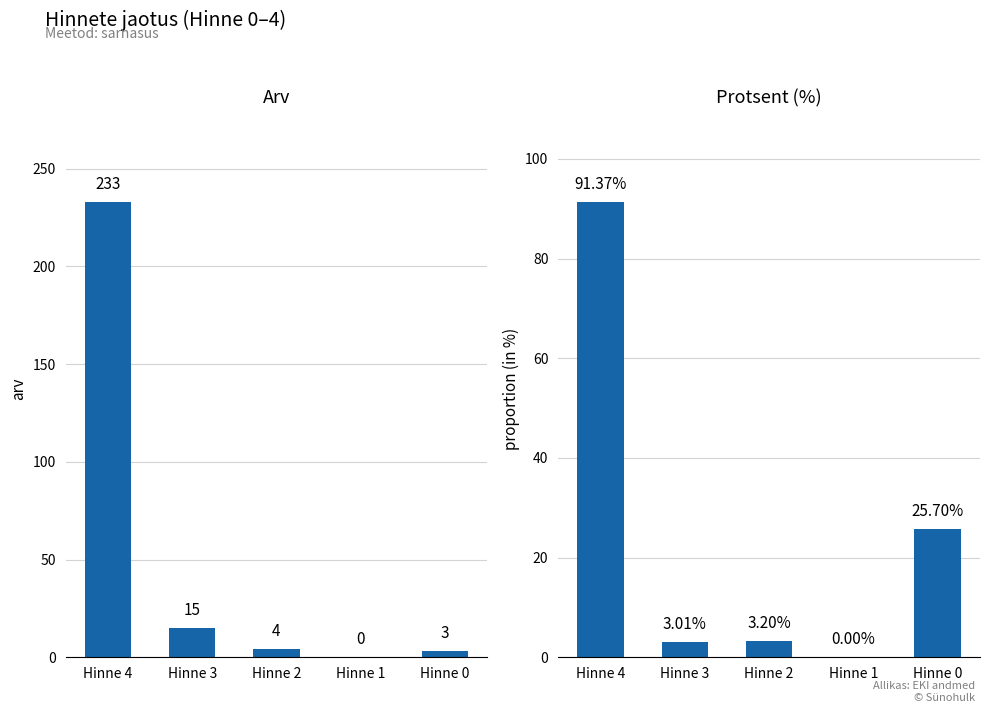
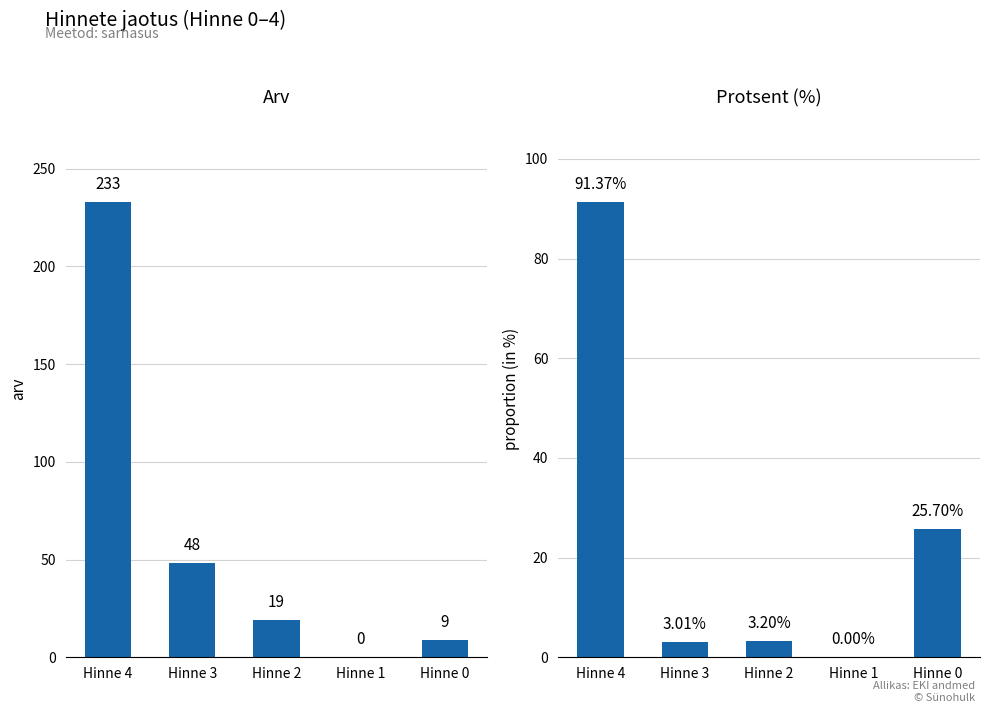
  {
    "Arv": {
      "Hinne 4": "233",
-     "Hinne 3": "15",
-     "Hinne 2": "4",
+     "Hinne 3": "48",
+     "Hinne 2": "19",
      "Hinne 1": "0",
-     "Hinne 0": "3"
+     "Hinne 0": "9"
    },
    "Protsent (%)": {
      "Hinne 4": "91.37%",
      "Hinne 3": "3.01%",
      "Hinne 2": "3.20%",
      "Hinne 1": "0.00%",
      "Hinne 0": "25.70%"
    }
  }
